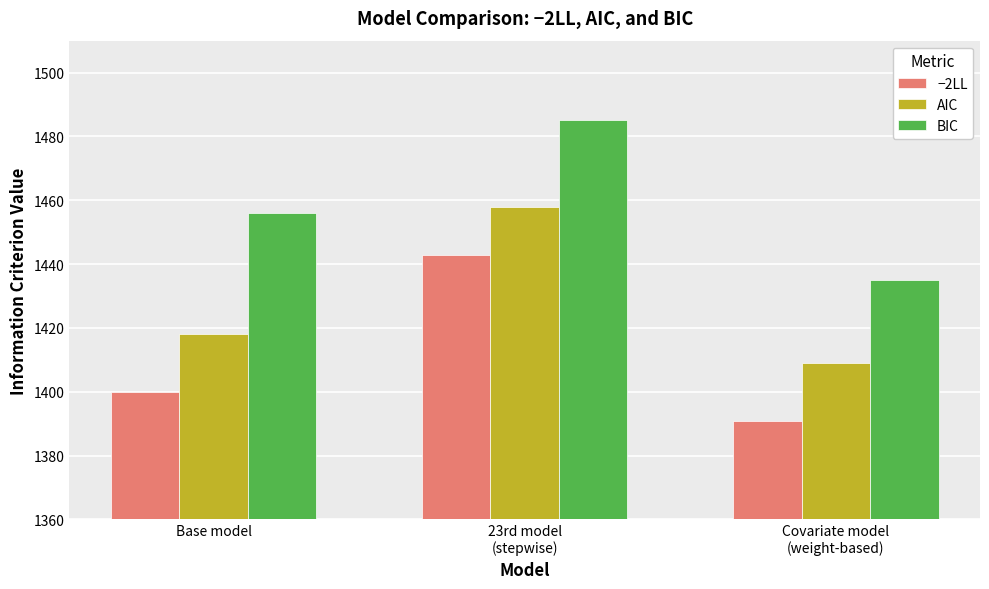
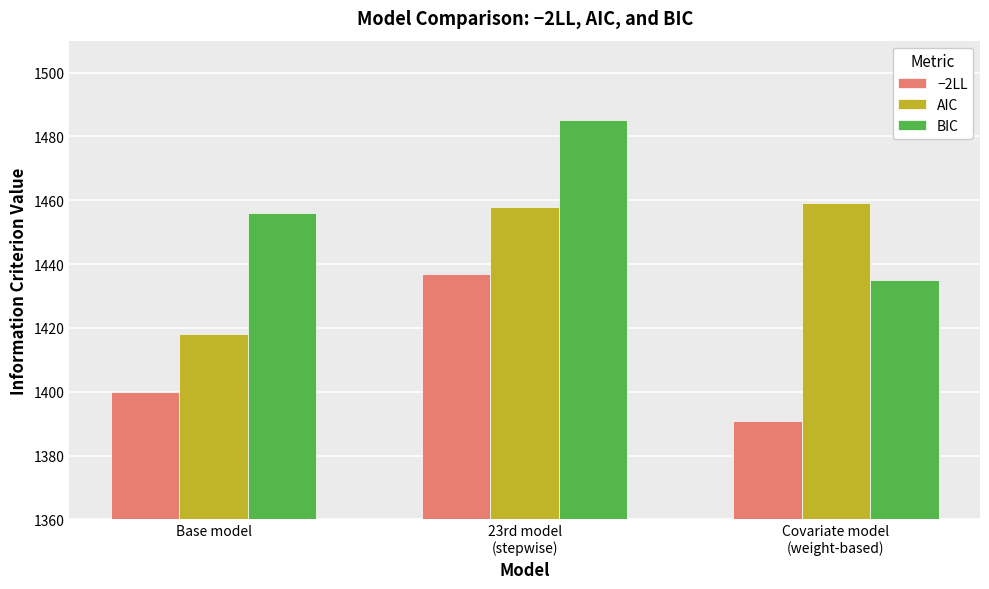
  {
    "−2LL": {
      "Base model": 1400,
-     "23rd model (stepwise)": 1443,
+     "23rd model (stepwise)": 1437,
      "Covariate model (weight-based)": 1391
    },
    "AIC": {
      "Base model": 1418,
      "23rd model (stepwise)": 1458,
-     "Covariate model (weight-based)": 1409
+     "Covariate model (weight-based)": 1459
    },
    "BIC": {
      "Base model": 1456,
      "23rd model (stepwise)": 1485,
      "Covariate model (weight-based)": 1435
    }
  }
